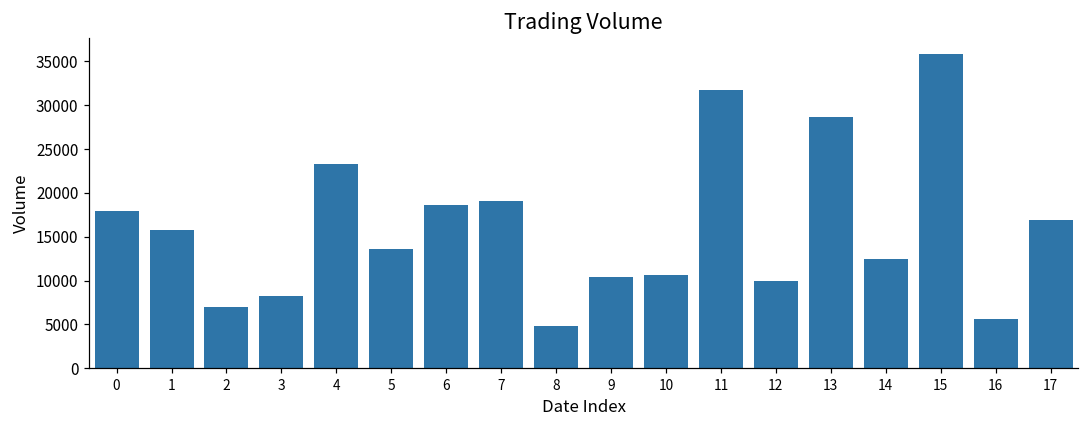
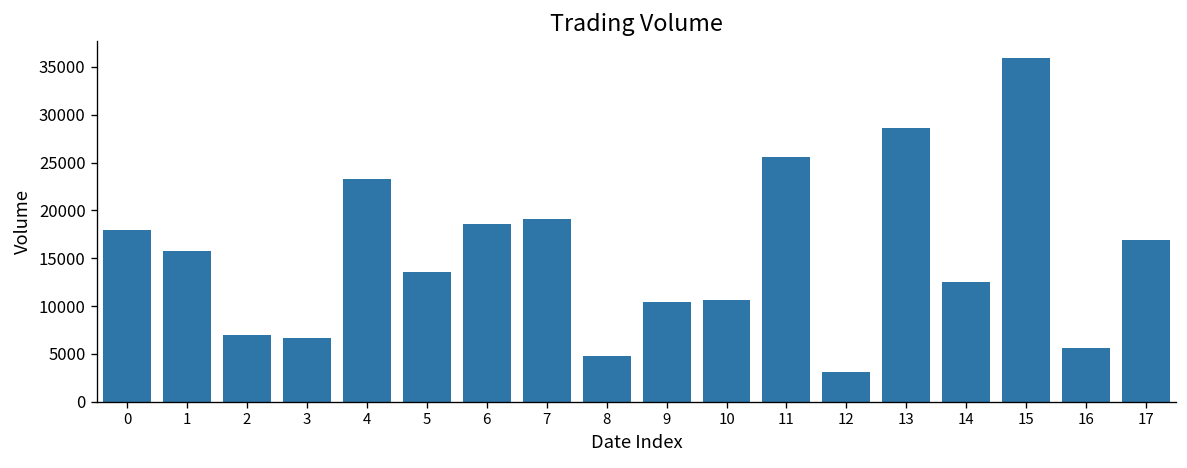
  {
    "0": 18000,
    "1": 16000,
    "2": 7000,
-   "3": 8000,
+   "3": 7000,
    "4": 23000,
    "5": 14000,
    "6": 19000,
    "7": 19000,
    "8": 5000,
    "9": 10000,
    "10": 11000,
-   "11": 32000,
-   "12": 10000,
+   "11": 26000,
+   "12": 3000,
    "13": 29000,
    "14": 13000,
    "15": 36000,
    "16": 6000,
    "17": 17000
  }
